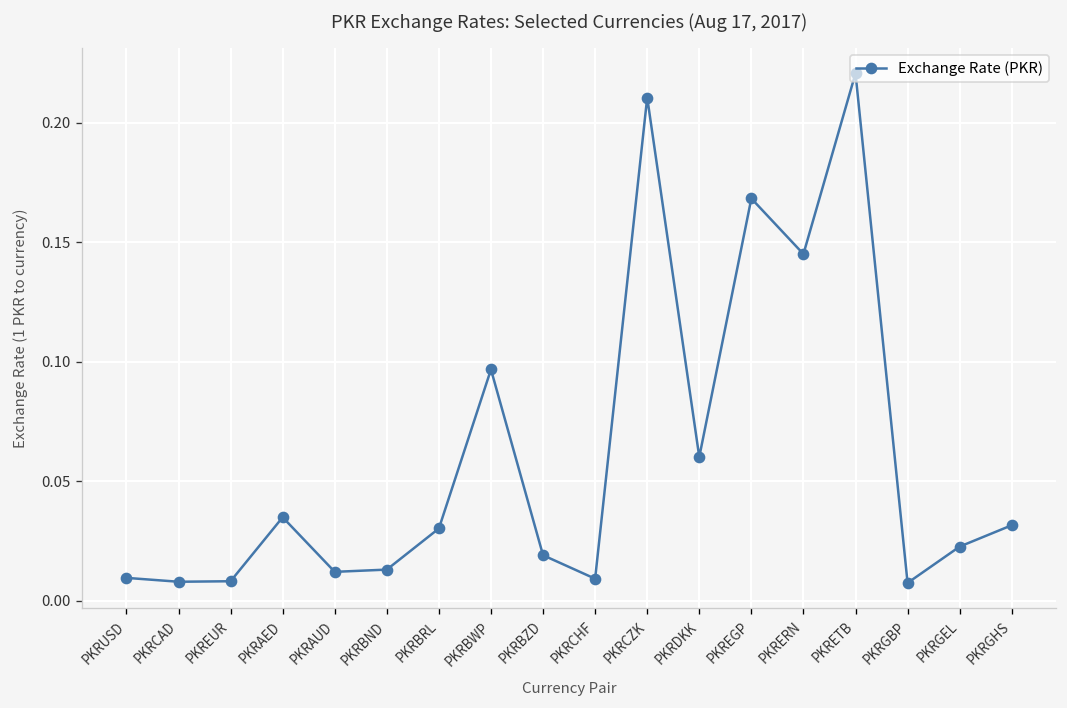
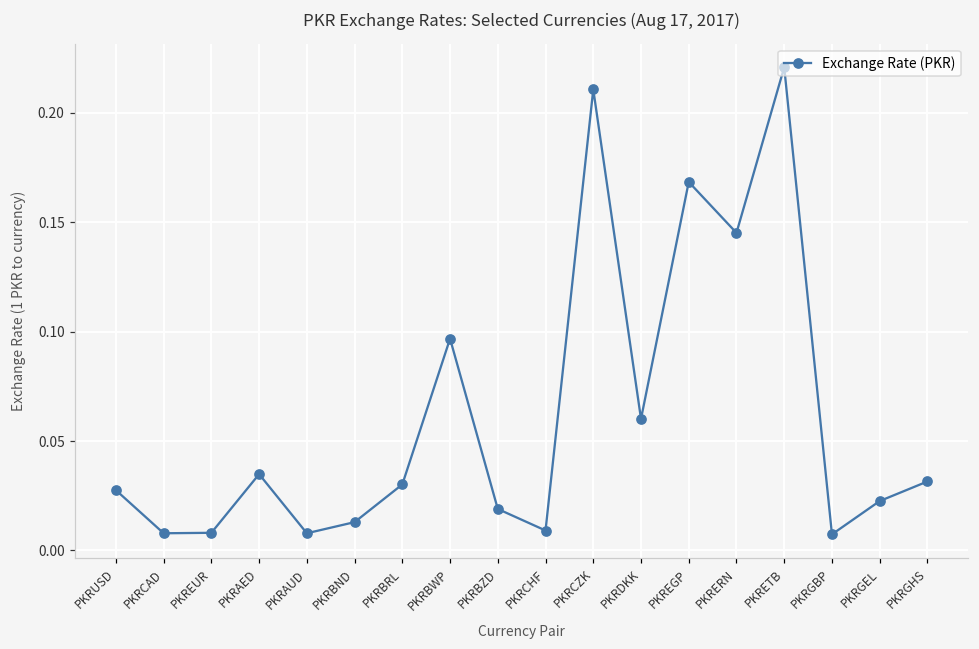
  {
-   "PKRUSD": 0.009,
+   "PKRUSD": 0.028,
    "PKRCAD": 0.008,
    "PKREUR": 0.008,
    "PKRAED": 0.035,
-   "PKRAUD": 0.012,
+   "PKRAUD": 0.008,
    "PKRBND": 0.013,
    "PKRBRL": 0.030,
    "PKRBWP": 0.097,
    "PKRBZD": 0.019,
    "PKRCHF": 0.009,
    "PKRCZK": 0.211,
    "PKRDKK": 0.060,
    "PKREGP": 0.168,
    "PKRERN": 0.145,
    "PKRGBP": 0.007,
    "PKRGEL": 0.023,
    "PKRGHS": 0.032
  }
